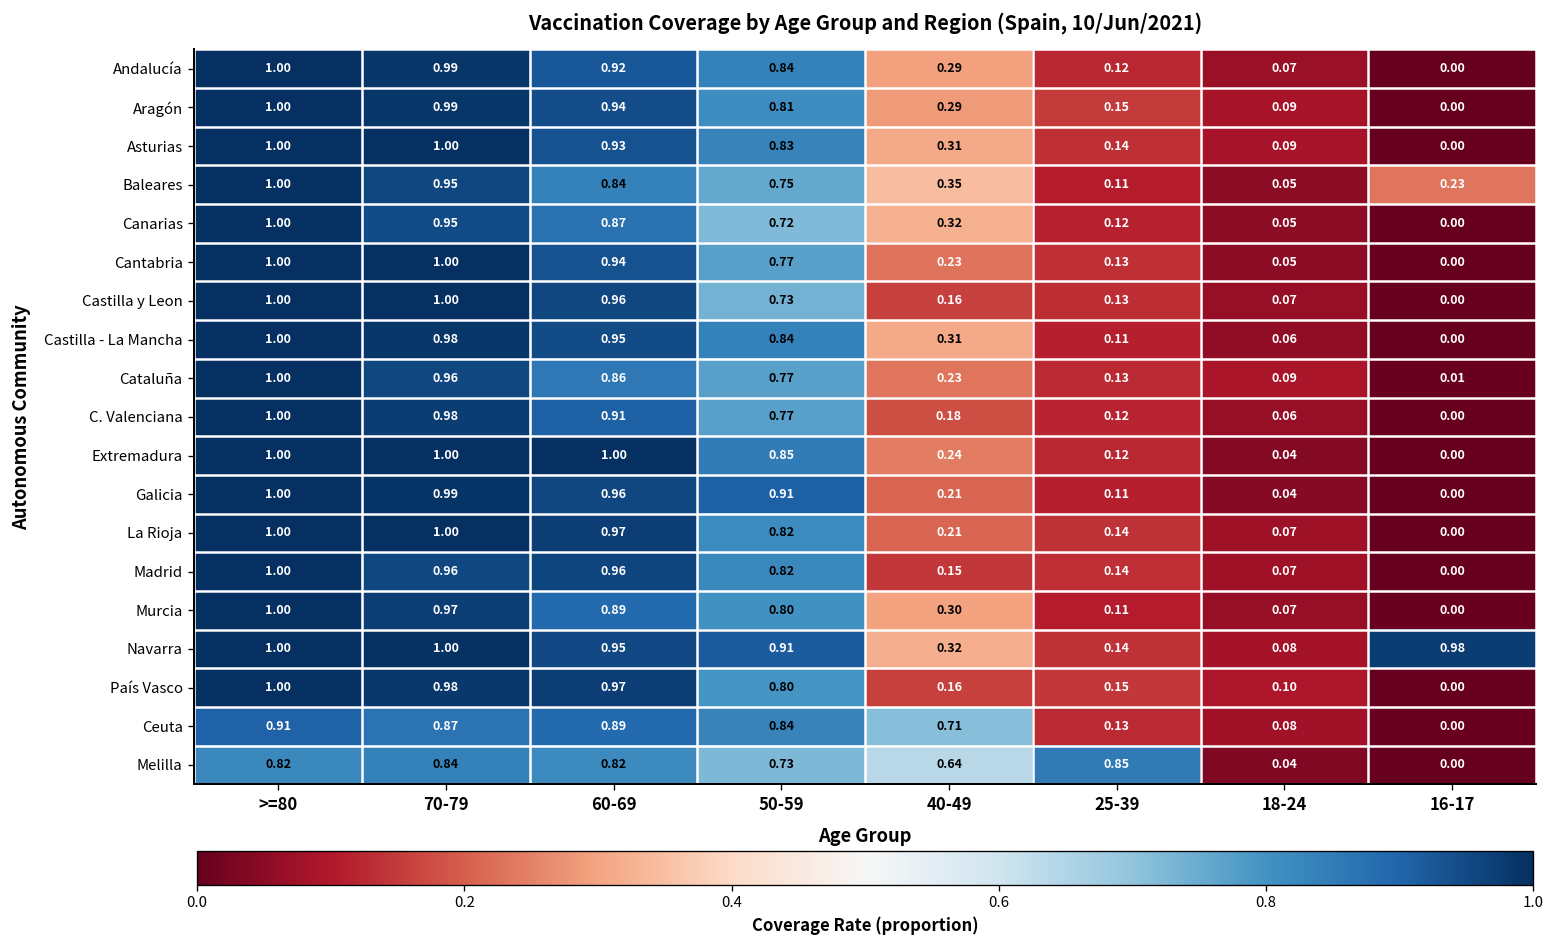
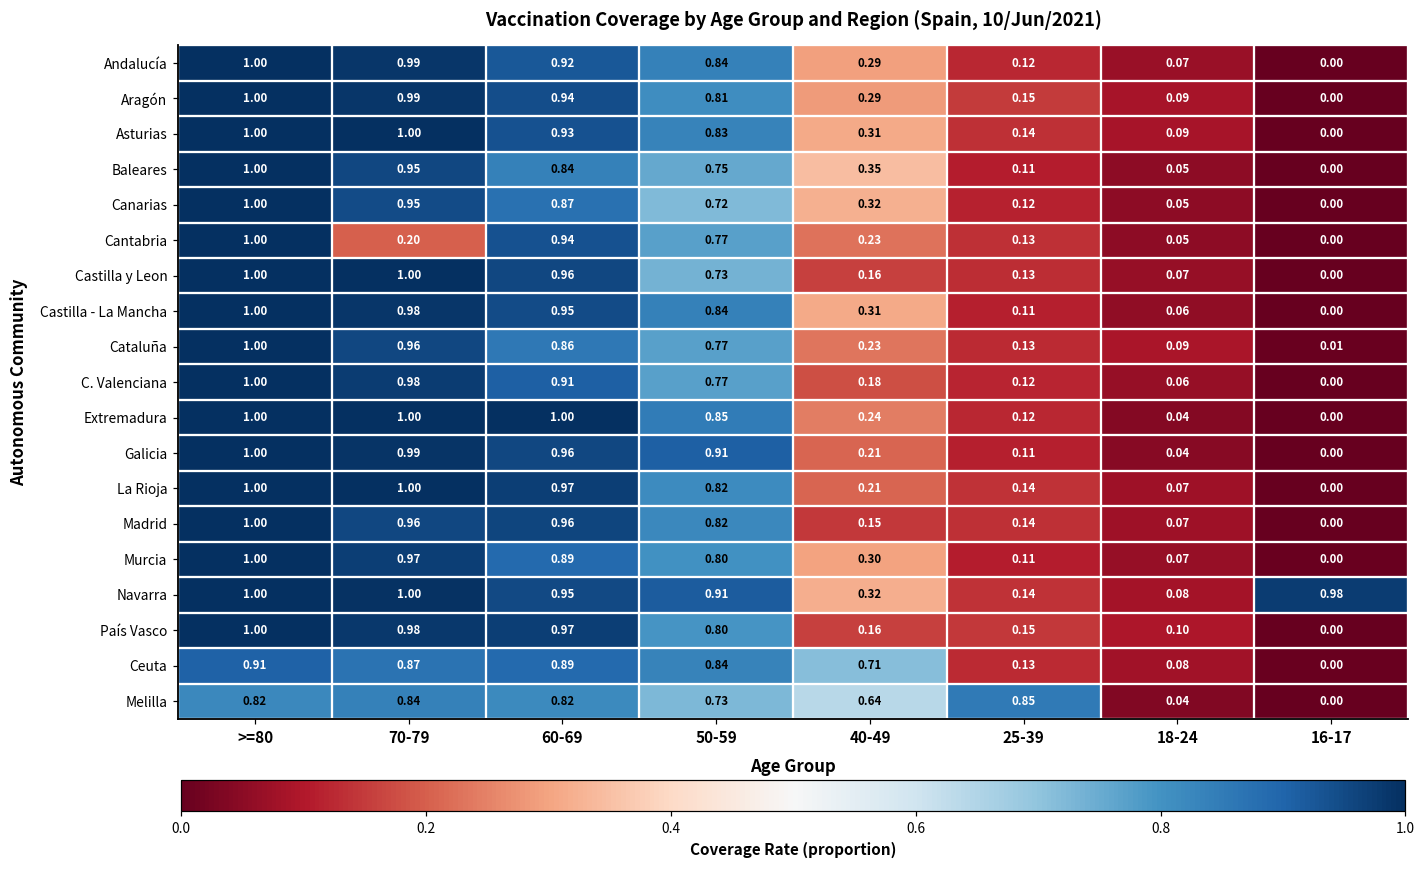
  {
    "Andalucía": {
      ">=80": 1.00,
      "70-79": 0.99,
      "60-69": 0.92,
      "50-59": 0.84,
      "40-49": 0.29,
      "25-39": 0.12,
      "18-24": 0.07,
      "16-17": 0.00
    },
    "Aragón": {
      ">=80": 1.00,
      "70-79": 0.99,
      "60-69": 0.94,
      "50-59": 0.81,
      "40-49": 0.29,
      "25-39": 0.15,
      "18-24": 0.09,
      "16-17": 0.00
    },
    "Asturias": {
      ">=80": 1.00,
      "70-79": 1.00,
      "60-69": 0.93,
      "50-59": 0.83,
      "40-49": 0.31,
      "25-39": 0.14,
      "18-24": 0.09,
      "16-17": 0.00
    },
    "Baleares": {
      ">=80": 1.00,
      "70-79": 0.95,
      "60-69": 0.84,
      "50-59": 0.75,
      "40-49": 0.35,
      "25-39": 0.11,
      "18-24": 0.05,
-     "16-17": 0.23
+     "16-17": 0.00
    },
    "Canarias": {
      ">=80": 1.00,
      "70-79": 0.95,
      "60-69": 0.87,
      "50-59": 0.72,
      "40-49": 0.32,
      "25-39": 0.12,
      "18-24": 0.05,
      "16-17": 0.00
    },
    "Cantabria": {
      ">=80": 1.00,
-     "70-79": 1.00,
+     "70-79": 0.20,
      "60-69": 0.94,
      "50-59": 0.77,
      "40-49": 0.23,
      "25-39": 0.13,
      "18-24": 0.05,
      "16-17": 0.00
    },
    "Castilla y Leon": {
      ">=80": 1.00,
      "70-79": 1.00,
      "60-69": 0.96,
      "50-59": 0.73,
      "40-49": 0.16,
      "25-39": 0.13,
      "18-24": 0.07,
      "16-17": 0.00
    },
    "Castilla - La Mancha": {
      ">=80": 1.00,
      "70-79": 0.98,
      "60-69": 0.95,
      "50-59": 0.84,
      "40-49": 0.31,
      "25-39": 0.11,
      "18-24": 0.06,
      "16-17": 0.00
    },
    "Cataluña": {
      ">=80": 1.00,
      "70-79": 0.96,
      "60-69": 0.86,
      "50-59": 0.77,
      "40-49": 0.23,
      "25-39": 0.13,
      "18-24": 0.09,
      "16-17": 0.01
    },
    "C. Valenciana": {
      ">=80": 1.00,
      "70-79": 0.98,
      "60-69": 0.91,
      "50-59": 0.77,
      "40-49": 0.18,
      "25-39": 0.12,
      "18-24": 0.06,
      "16-17": 0.00
    },
    "Extremadura": {
      ">=80": 1.00,
      "70-79": 1.00,
      "60-69": 1.00,
      "50-59": 0.85,
      "40-49": 0.24,
      "25-39": 0.12,
      "18-24": 0.04,
      "16-17": 0.00
    },
    "Galicia": {
      ">=80": 1.00,
      "70-79": 0.99,
      "60-69": 0.96,
      "50-59": 0.91,
      "40-49": 0.21,
      "25-39": 0.11,
      "18-24": 0.04,
      "16-17": 0.00
    },
    "La Rioja": {
      ">=80": 1.00,
      "70-79": 1.00,
      "60-69": 0.97,
      "50-59": 0.82,
      "40-49": 0.21,
      "25-39": 0.14,
      "18-24": 0.07,
      "16-17": 0.00
    },
    "Madrid": {
      ">=80": 1.00,
      "70-79": 0.96,
      "60-69": 0.96,
      "50-59": 0.82,
      "40-49": 0.15,
      "25-39": 0.14,
      "18-24": 0.07,
      "16-17": 0.00
    },
    "Murcia": {
      ">=80": 1.00,
      "70-79": 0.97,
      "60-69": 0.89,
      "50-59": 0.80,
      "40-49": 0.30,
      "25-39": 0.11,
      "18-24": 0.07,
      "16-17": 0.00
    },
    "Navarra": {
      ">=80": 1.00,
      "70-79": 1.00,
      "60-69": 0.95,
      "50-59": 0.91,
      "40-49": 0.32,
      "25-39": 0.14,
      "18-24": 0.08,
      "16-17": 0.98
    },
    "País Vasco": {
      ">=80": 1.00,
      "70-79": 0.98,
      "60-69": 0.97,
      "50-59": 0.80,
      "40-49": 0.16,
      "25-39": 0.15,
      "18-24": 0.10,
      "16-17": 0.00
    },
    "Ceuta": {
      ">=80": 0.91,
      "70-79": 0.87,
      "60-69": 0.89,
      "50-59": 0.84,
      "40-49": 0.71,
      "25-39": 0.13,
      "18-24": 0.08,
      "16-17": 0.00
    },
    "Melilla": {
      ">=80": 0.82,
      "70-79": 0.84,
      "60-69": 0.82,
      "50-59": 0.73,
      "40-49": 0.64,
      "25-39": 0.85,
      "18-24": 0.04,
      "16-17": 0.00
    }
  }
